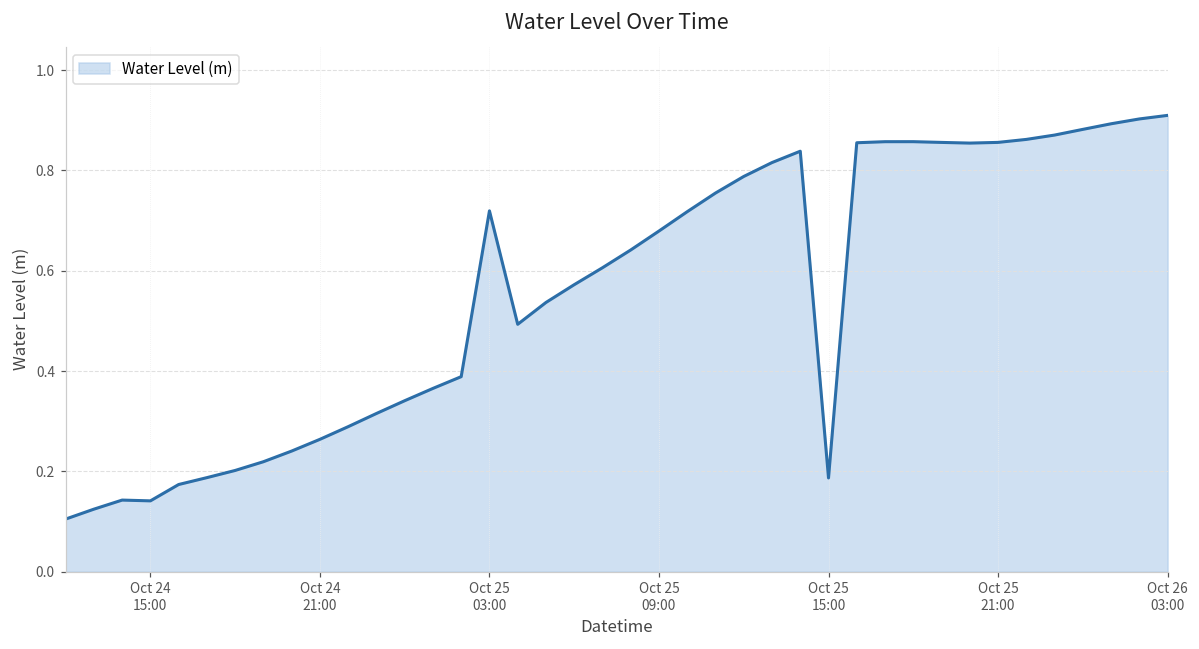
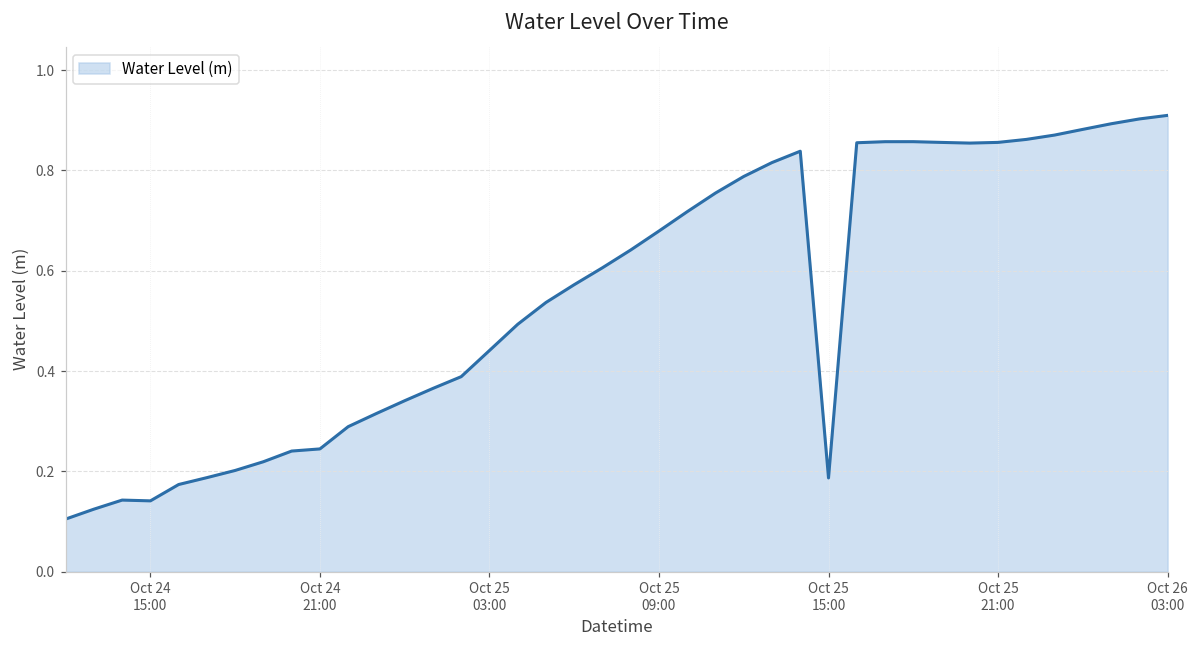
  {
    "Oct 24 15:00": 0.14,
-   "Oct 24 21:00": 0.26,
-   "Oct 25 03:00": 0.72,
+   "Oct 24 21:00": 0.24,
+   "Oct 25 03:00": 0.44,
    "Oct 25 09:00": 0.68,
    "Oct 25 15:00": 0.19,
    "Oct 25 21:00": 0.86,
    "Oct 26 03:00": 0.91
  }
